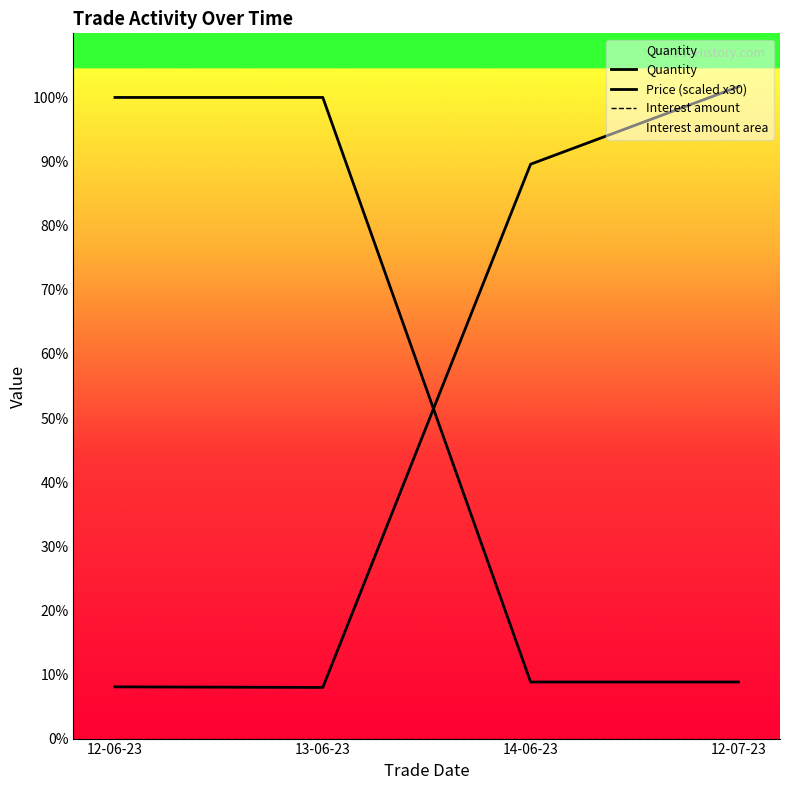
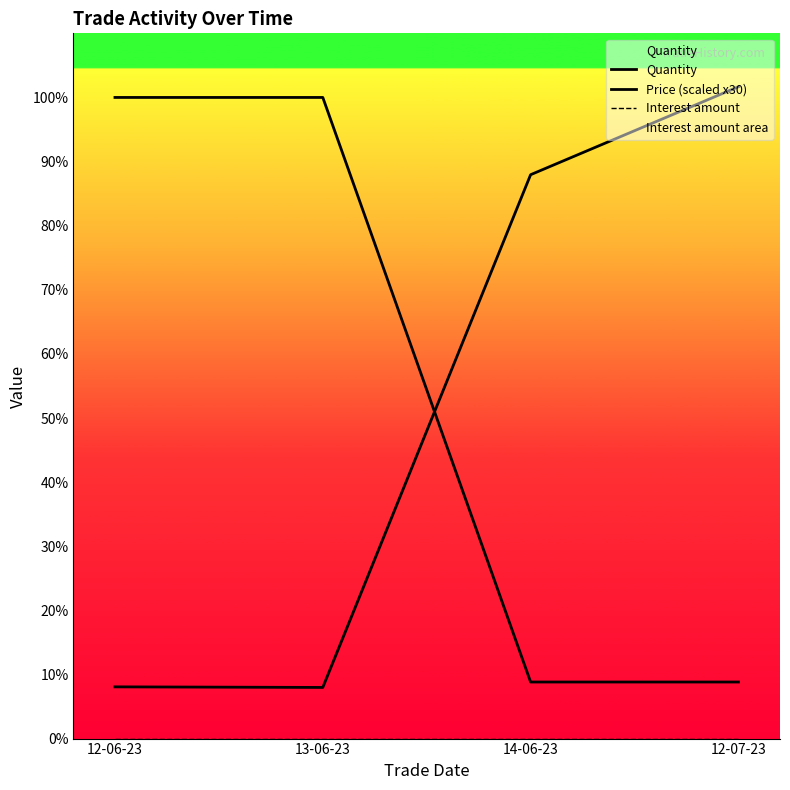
  {
    "Price (scaled x30)": {
      "12-06-23": "8%",
      "13-06-23": "8%",
-     "14-06-23": "90%"
+     "14-06-23": "88%"
    }
  }
